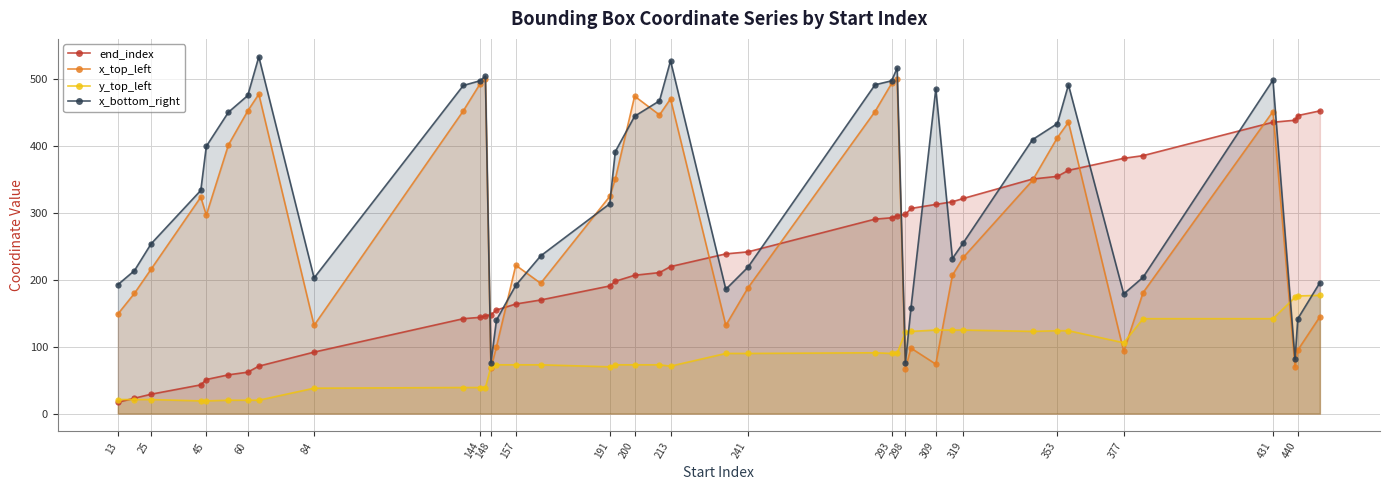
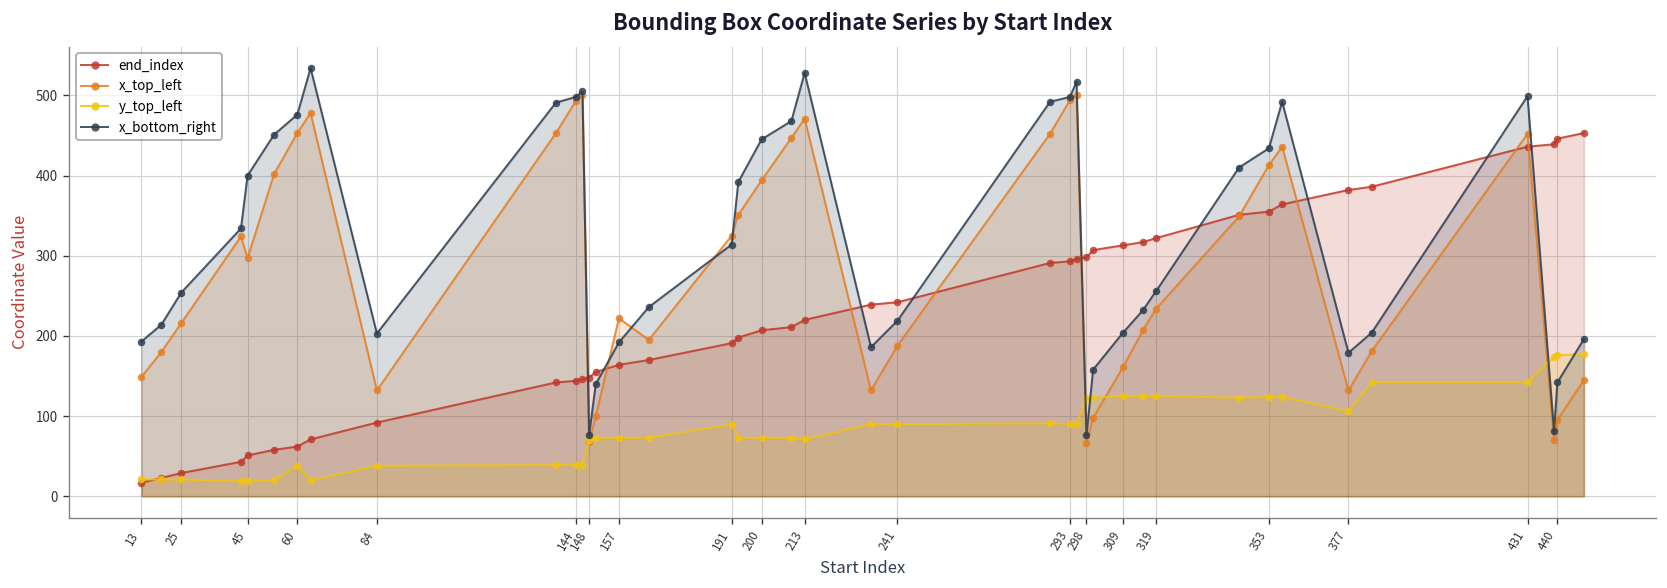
  {
    "end_index": {
      "13": 20,
      "25": 30,
      "45": 50,
      "60": 60,
      "84": 90,
      "144": 140,
      "148": 150,
      "157": 160,
      "191": 190,
      "200": 210,
      "213": 220,
      "241": 240,
      "293": 290,
      "298": 300,
      "309": 310,
      "319": 320,
      "353": 360,
      "377": 380,
      "431": 440,
      "440": 450
    },
    "x_top_left": {
      "13": 150,
      "25": 220,
      "45": 300,
      "60": 450,
      "84": 130,
      "144": 490,
      "157": 220,
      "191": 330,
-     "200": 480,
+     "200": 390,
      "213": 470,
      "241": 190,
      "293": 490,
      "298": 70,
-     "309": 70,
+     "309": 160,
      "319": 230,
      "353": 410,
-     "377": 90,
+     "377": 130,
      "431": 450,
      "440": 100
    },
    "y_top_left": {
      "13": 20,
      "25": 20,
      "45": 20,
-     "60": 20,
+     "60": 40,
      "84": 40,
      "144": 40,
      "157": 70,
-     "191": 70,
+     "191": 90,
      "200": 70,
      "213": 70,
      "241": 90,
      "293": 90,
      "298": 120,
      "309": 130,
      "319": 130,
      "353": 120,
      "377": 110,
      "431": 140,
      "440": 180
    },
    "x_bottom_right": {
      "13": 190,
      "25": 250,
      "45": 400,
      "60": 480,
      "84": 200,
      "144": 500,
      "148": 80,
      "157": 190,
      "191": 310,
      "200": 450,
      "213": 530,
      "241": 220,
      "293": 500,
      "298": 80,
-     "309": 490,
+     "309": 200,
      "319": 260,
      "353": 430,
      "377": 180,
      "431": 500,
      "440": 140
    }
  }
